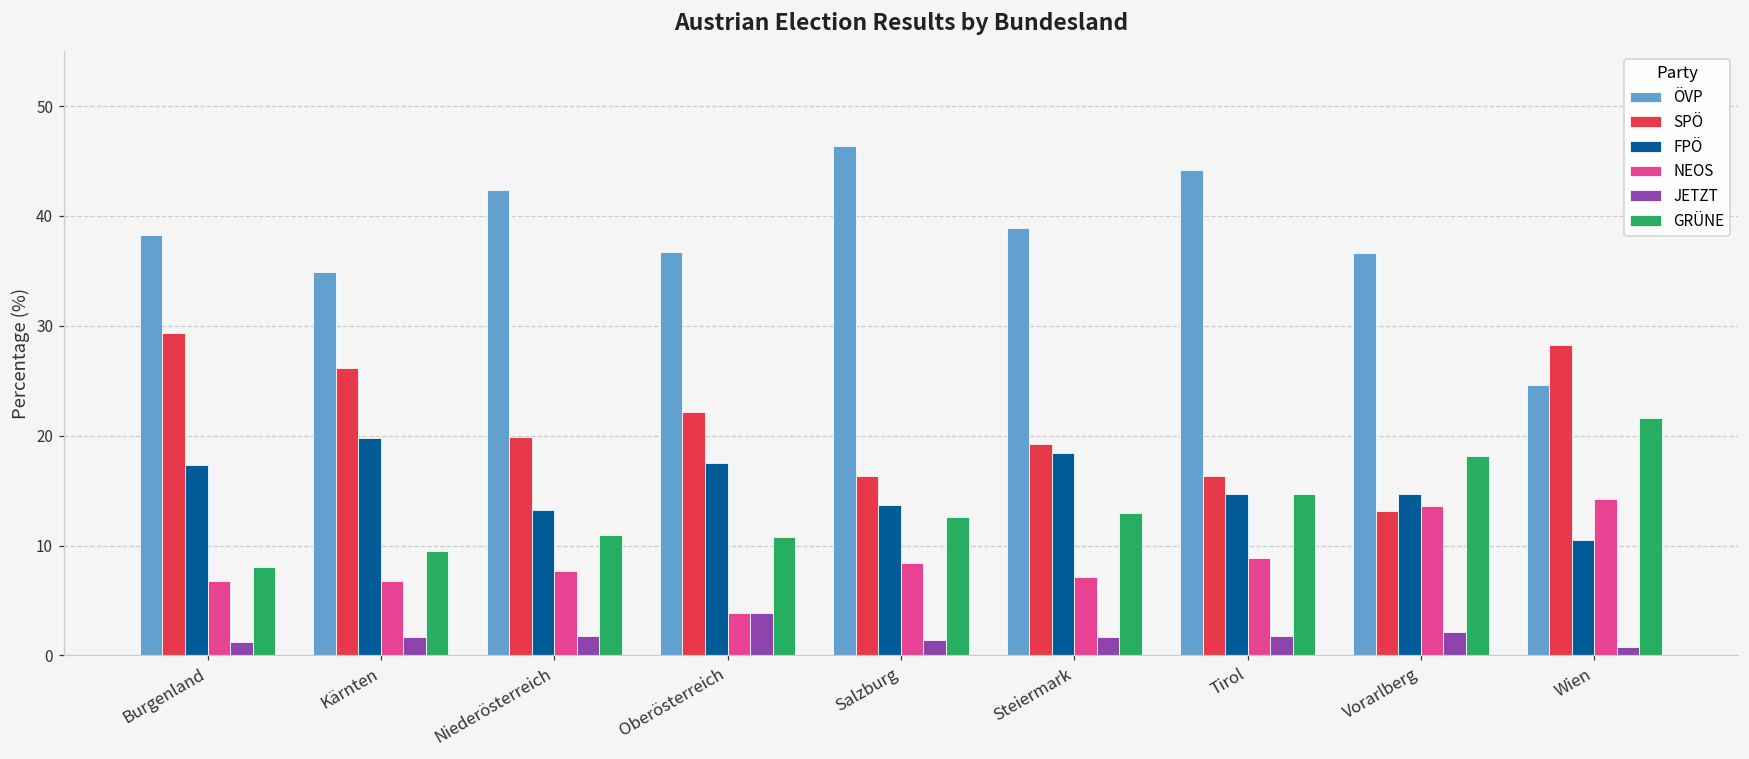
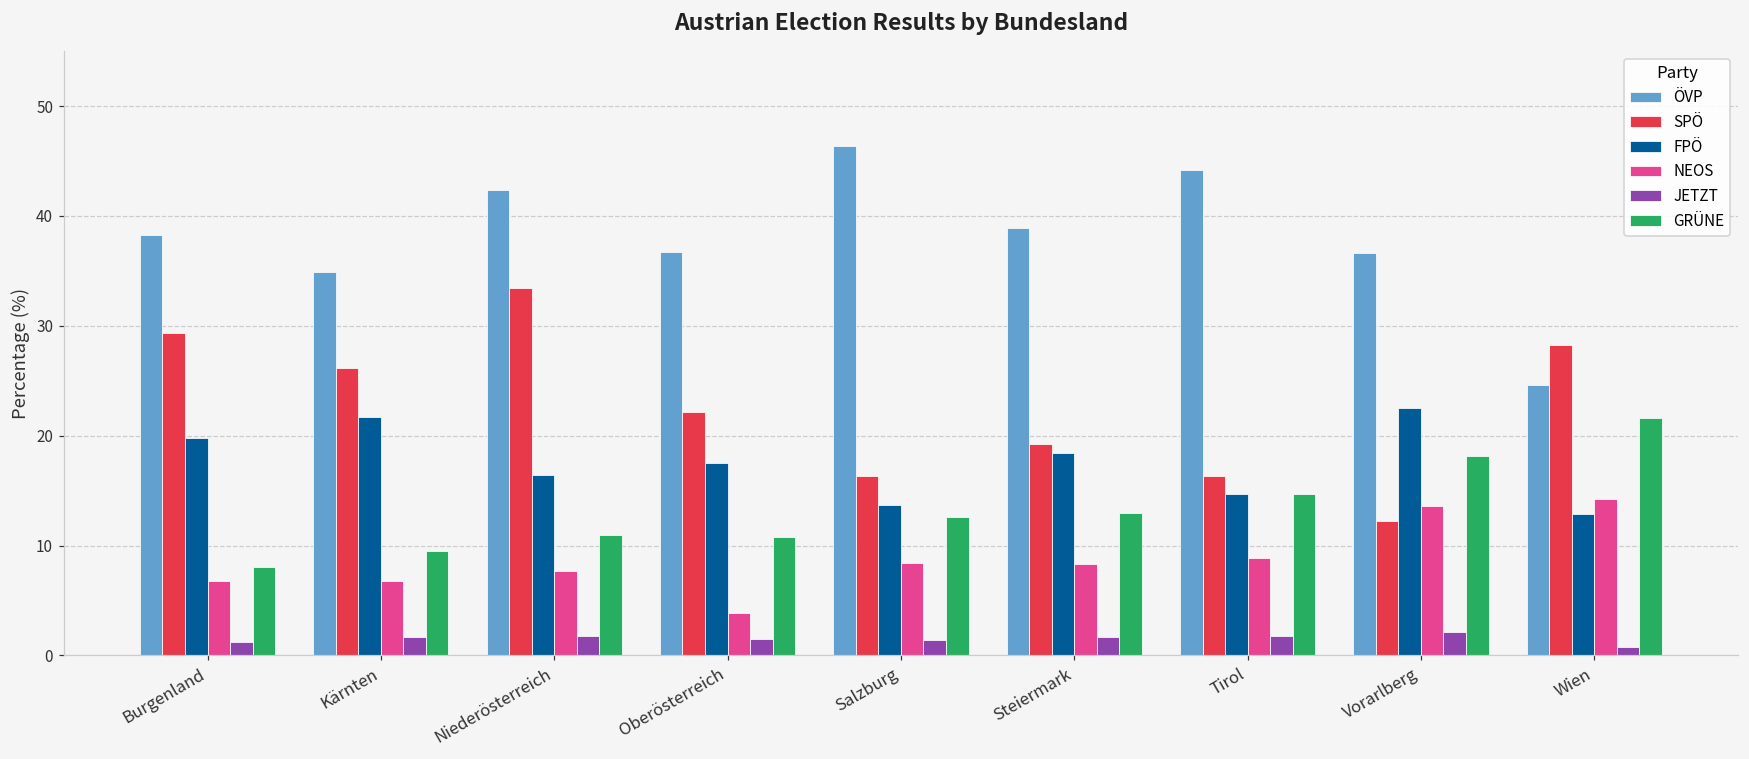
  {
    "ÖVP": {
      "Burgenland": 38,
      "Kärnten": 35,
      "Niederösterreich": 42,
      "Oberösterreich": 37,
      "Salzburg": 46,
      "Steiermark": 39,
      "Tirol": 44,
      "Vorarlberg": 37,
      "Wien": 25
    },
    "SPÖ": {
      "Burgenland": 29,
      "Kärnten": 26,
-     "Niederösterreich": 20,
+     "Niederösterreich": 33,
      "Oberösterreich": 22,
      "Salzburg": 16,
      "Steiermark": 19,
      "Tirol": 16,
-     "Vorarlberg": 13,
+     "Vorarlberg": 12,
      "Wien": 28
    },
    "FPÖ": {
-     "Burgenland": 17,
-     "Kärnten": 20,
-     "Niederösterreich": 13,
+     "Burgenland": 20,
+     "Kärnten": 22,
+     "Niederösterreich": 16,
      "Oberösterreich": 18,
      "Salzburg": 14,
      "Steiermark": 18,
      "Tirol": 15,
-     "Vorarlberg": 15,
-     "Wien": 10
+     "Vorarlberg": 23,
+     "Wien": 13
    },
    "NEOS": {
      "Burgenland": 7,
      "Kärnten": 7,
      "Niederösterreich": 8,
      "Oberösterreich": 4,
      "Salzburg": 8,
-     "Steiermark": 7,
+     "Steiermark": 8,
      "Tirol": 9,
      "Vorarlberg": 14,
      "Wien": 14
    },
    "JETZT": {
      "Burgenland": 1,
      "Kärnten": 2,
      "Niederösterreich": 2,
-     "Oberösterreich": 4,
+     "Oberösterreich": 1,
      "Salzburg": 1,
      "Steiermark": 2,
      "Tirol": 2,
      "Vorarlberg": 2,
      "Wien": 1
    },
    "GRÜNE": {
      "Burgenland": 8,
      "Kärnten": 10,
      "Niederösterreich": 11,
      "Oberösterreich": 11,
      "Salzburg": 13,
      "Steiermark": 13,
      "Tirol": 15,
      "Vorarlberg": 18,
      "Wien": 22
    }
  }
